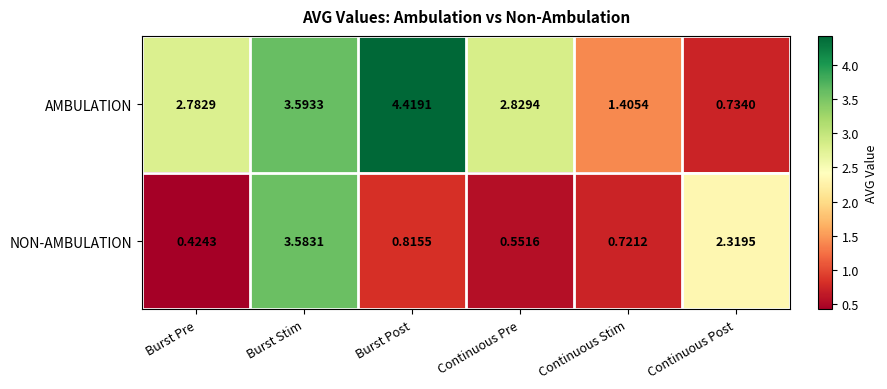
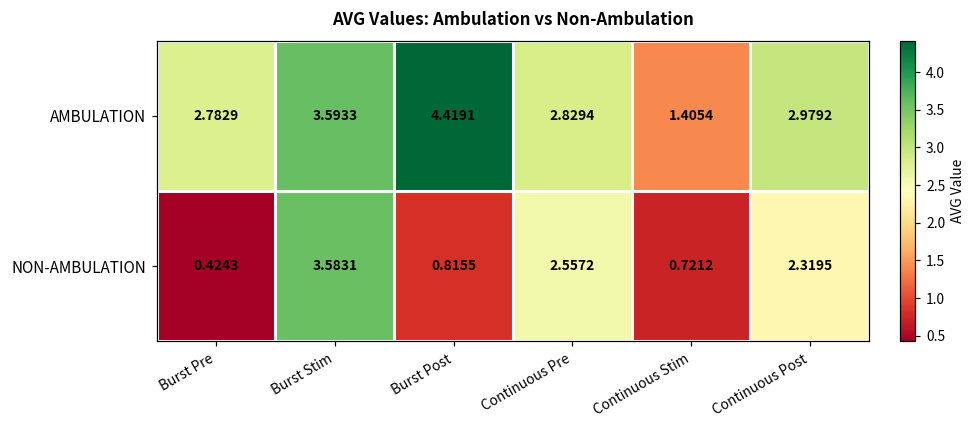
  {
    "AMBULATION": {
      "Burst Pre": 2.7829,
      "Burst Stim": 3.5933,
      "Burst Post": 4.4191,
      "Continuous Pre": 2.8294,
      "Continuous Stim": 1.4054,
-     "Continuous Post": 0.7340
+     "Continuous Post": 2.9792
    },
    "NON-AMBULATION": {
      "Burst Pre": 0.4243,
      "Burst Stim": 3.5831,
      "Burst Post": 0.8155,
-     "Continuous Pre": 0.5516,
+     "Continuous Pre": 2.5572,
      "Continuous Stim": 0.7212,
      "Continuous Post": 2.3195
    }
  }
